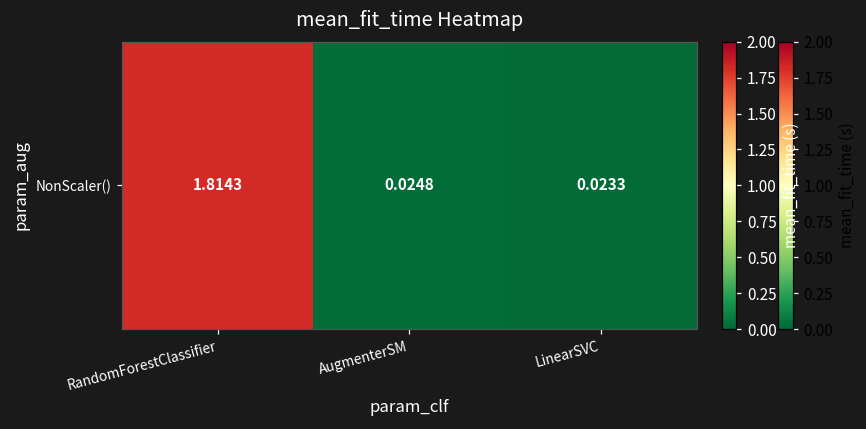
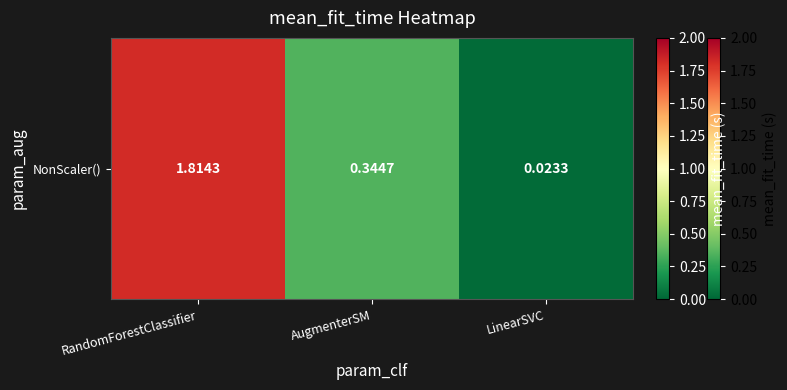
  {
    "NonScaler()": {
      "RandomForestClassifier": 1.8143,
-     "AugmenterSM": 0.0248,
+     "AugmenterSM": 0.3447,
      "LinearSVC": 0.0233
    }
  }
